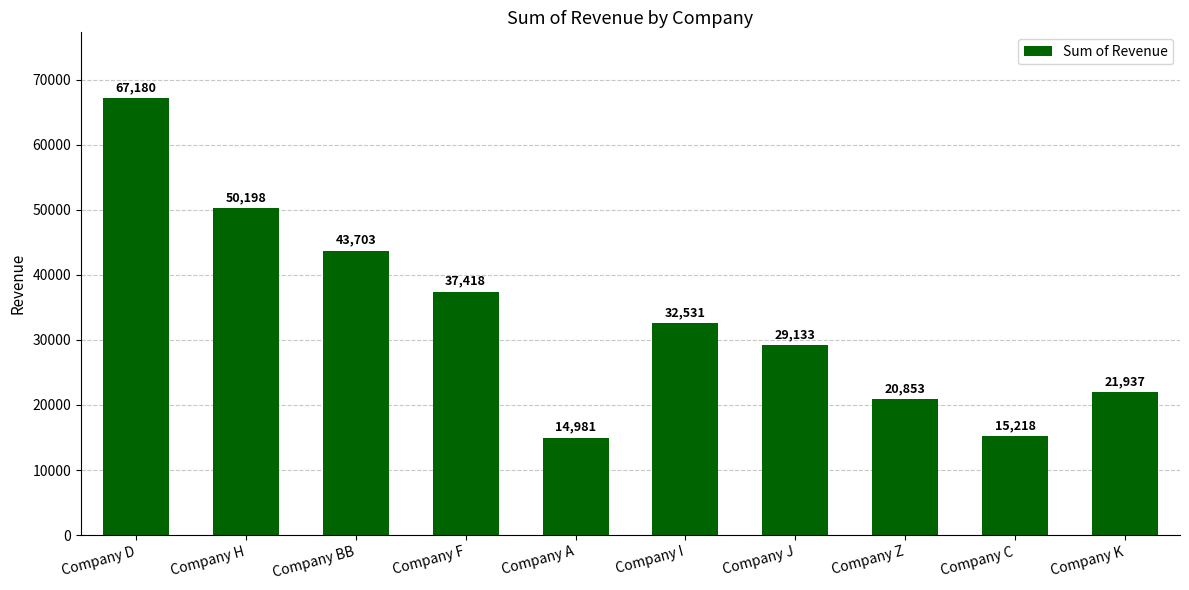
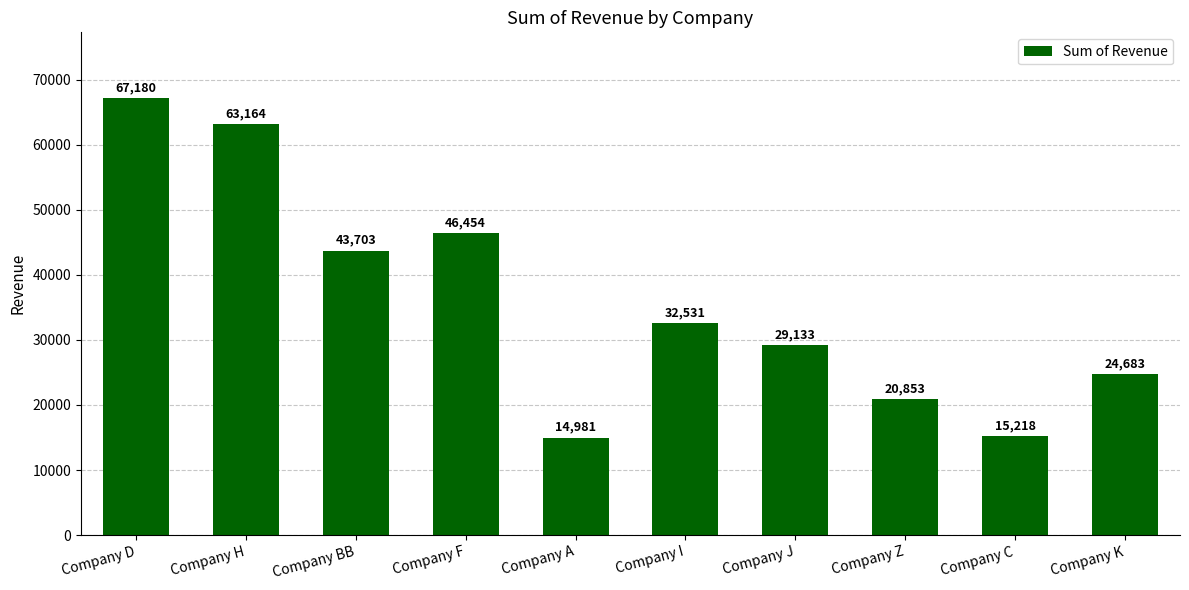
  {
    "Company D": "67,180",
-   "Company H": "50,198",
+   "Company H": "63,164",
    "Company BB": "43,703",
-   "Company F": "37,418",
+   "Company F": "46,454",
    "Company A": "14,981",
    "Company I": "32,531",
    "Company J": "29,133",
    "Company Z": "20,853",
    "Company C": "15,218",
-   "Company K": "21,937"
+   "Company K": "24,683"
  }
